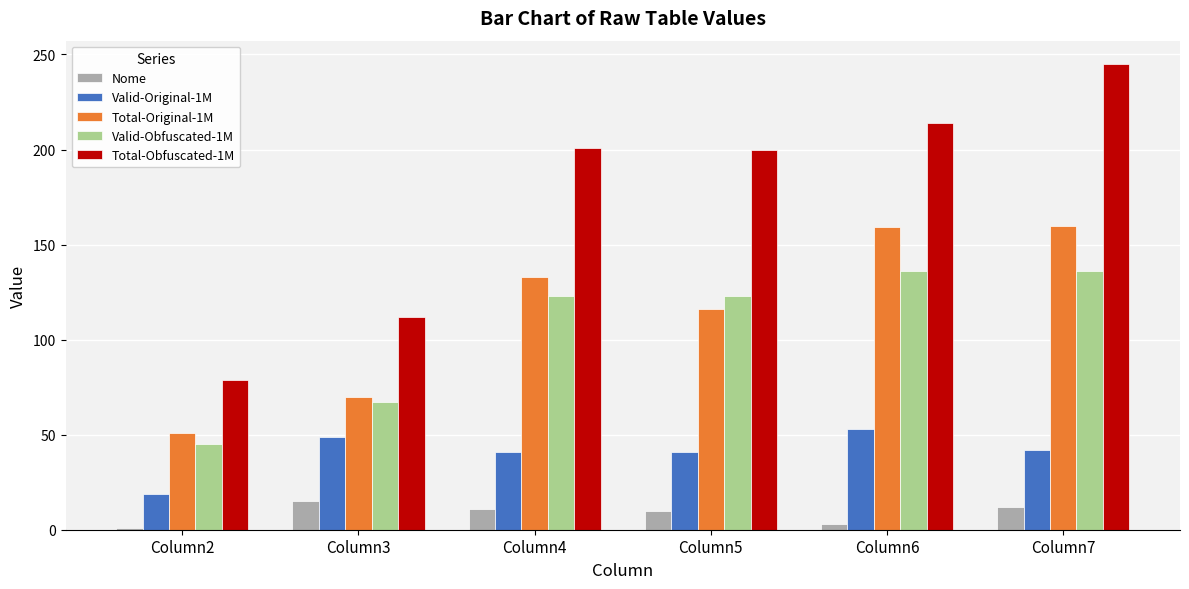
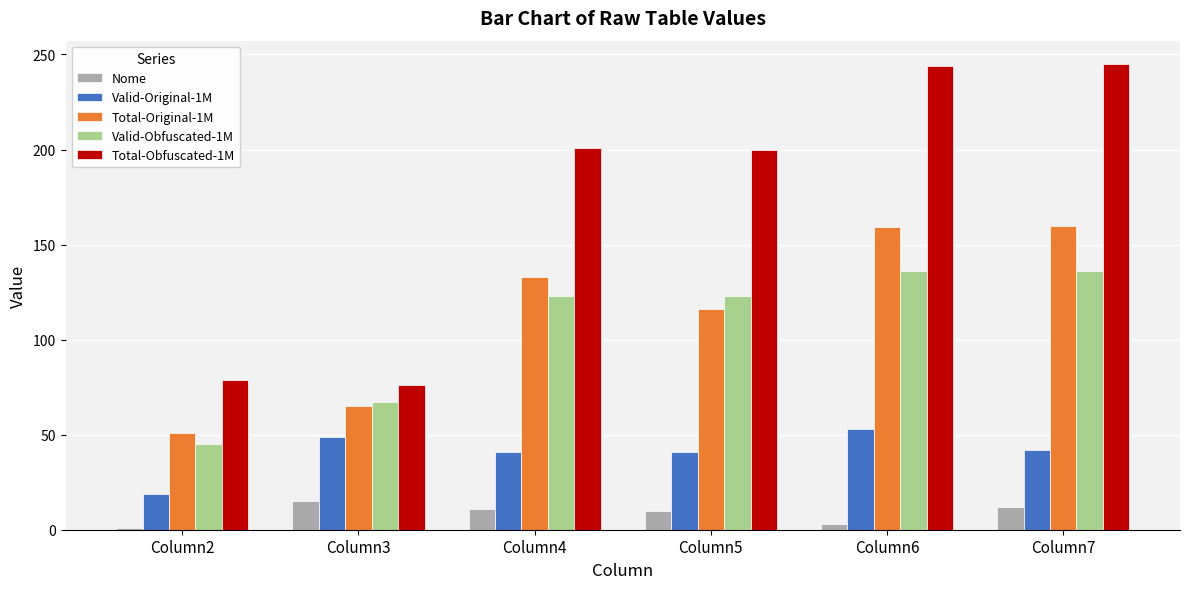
  {
    "Valid-Original-1M": {
      "Column2": 19,
      "Column3": 49,
      "Column4": 41,
      "Column5": 41,
      "Column6": 53,
      "Column7": 42
    },
    "Total-Original-1M": {
      "Column2": 51,
-     "Column3": 70,
+     "Column3": 65,
      "Column4": 133,
      "Column5": 116,
      "Column6": 159,
      "Column7": 160
    },
    "Total-Obfuscated-1M": {
      "Column2": 79,
-     "Column3": 112,
+     "Column3": 76,
      "Column4": 201,
      "Column5": 200,
-     "Column6": 214,
+     "Column6": 244,
      "Column7": 245
    }
  }
